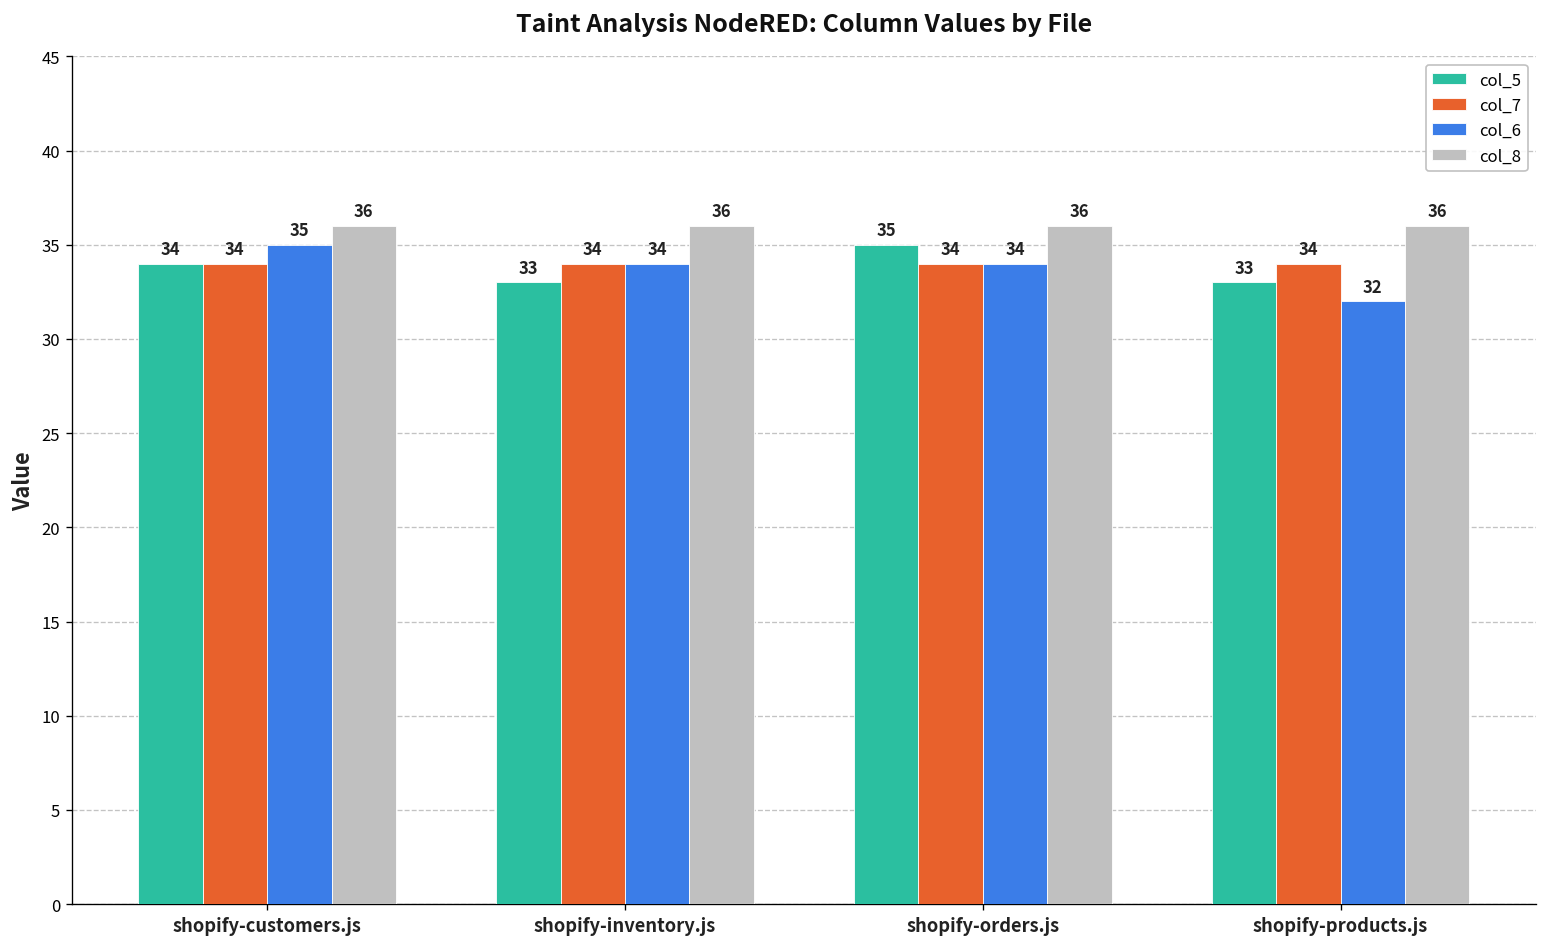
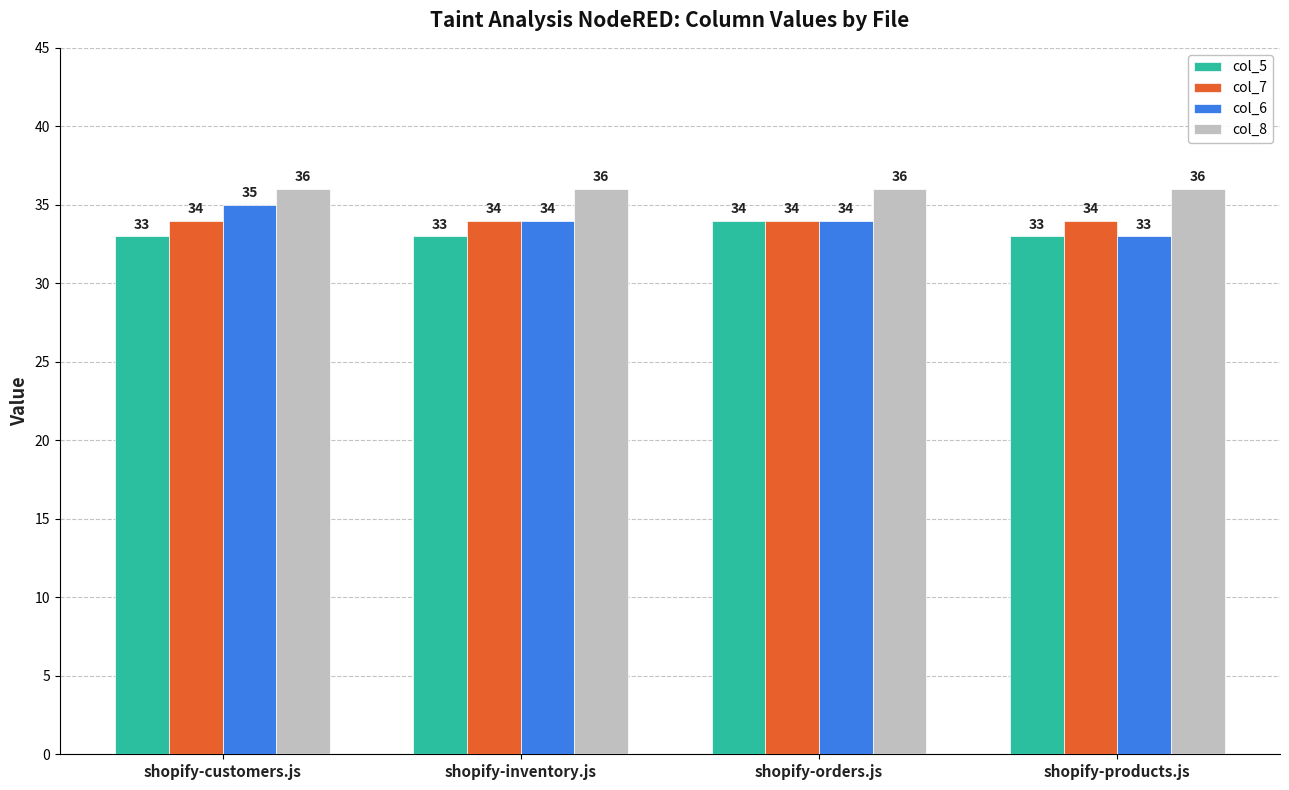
  {
    "col_5": {
-     "shopify-customers.js": 34,
+     "shopify-customers.js": 33,
      "shopify-inventory.js": 33,
-     "shopify-orders.js": 35,
+     "shopify-orders.js": 34,
      "shopify-products.js": 33
    },
    "col_7": {
      "shopify-customers.js": 34,
      "shopify-inventory.js": 34,
      "shopify-orders.js": 34,
      "shopify-products.js": 34
    },
    "col_6": {
      "shopify-customers.js": 35,
      "shopify-inventory.js": 34,
      "shopify-orders.js": 34,
-     "shopify-products.js": 32
+     "shopify-products.js": 33
    },
    "col_8": {
      "shopify-customers.js": 36,
      "shopify-inventory.js": 36,
      "shopify-orders.js": 36,
      "shopify-products.js": 36
    }
  }
